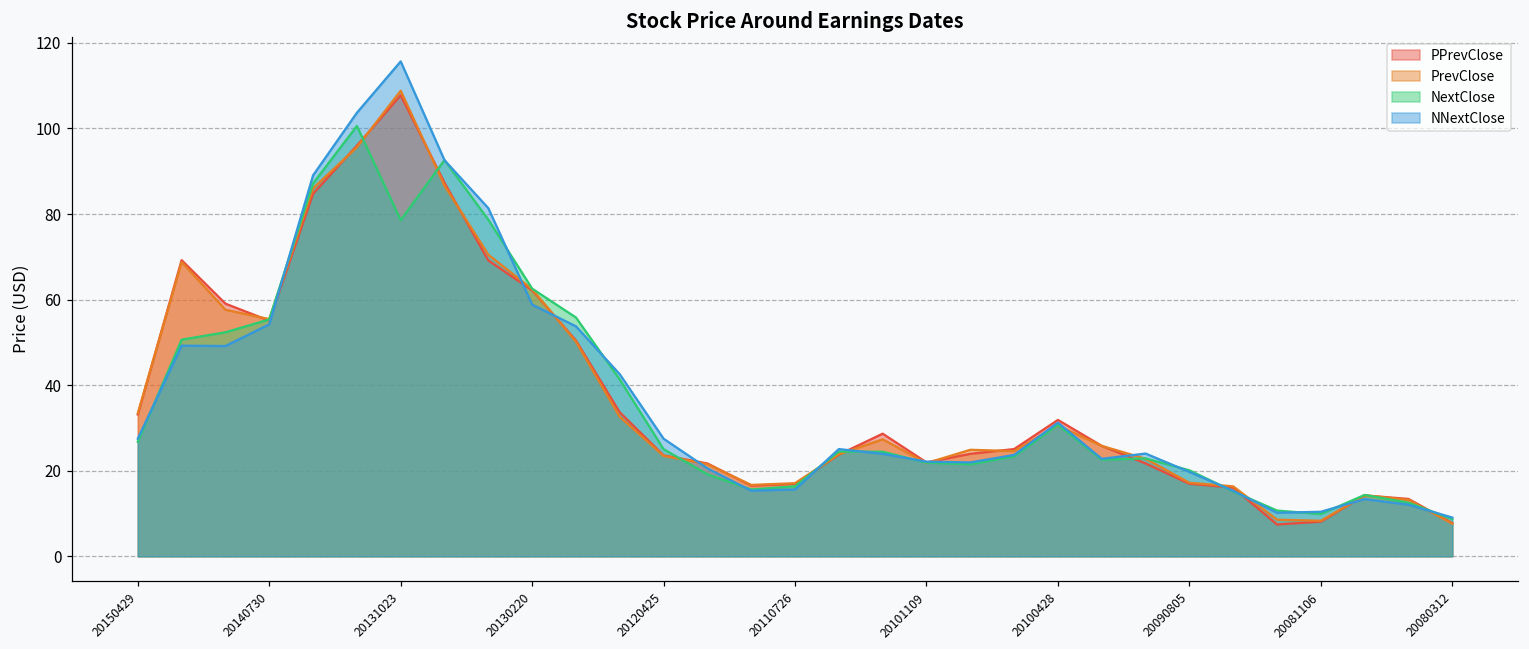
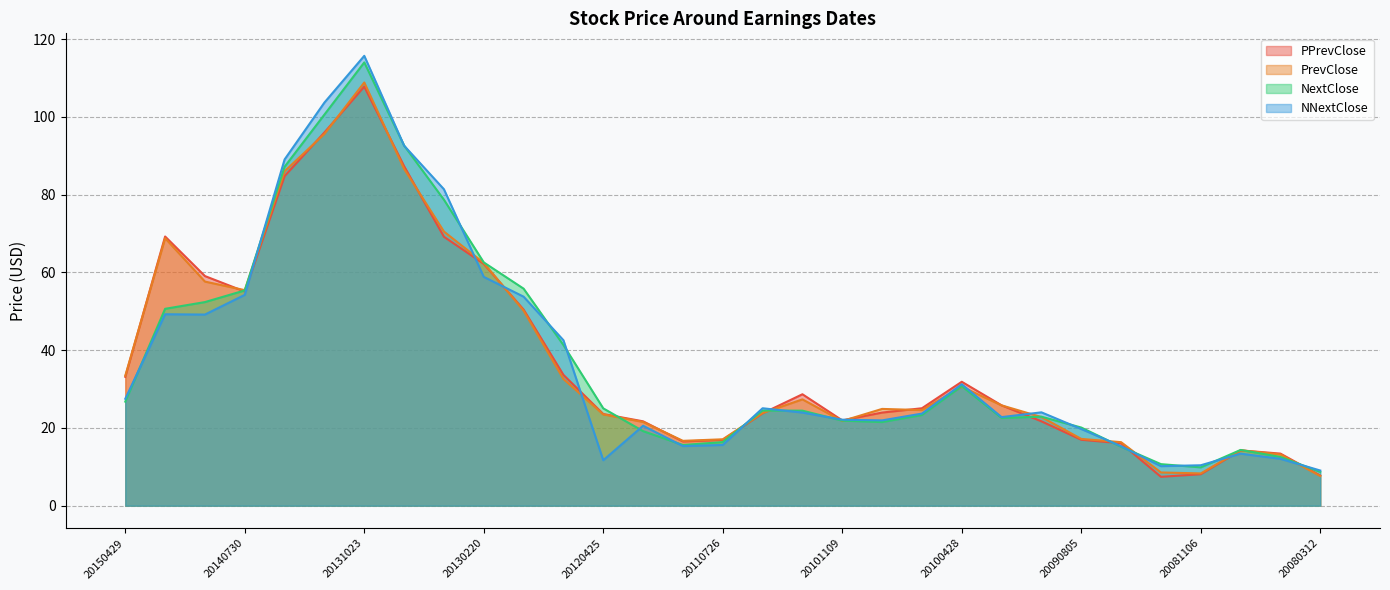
  {
    "NextClose": {
      "20150429": 27,
-     "20131023": 79,
+     "20131023": 114,
      "20120425": 25
    },
    "NNextClose": {
      "20150429": 27,
      "20140730": 54,
      "20131023": 116,
      "20130220": 59,
-     "20120425": 27,
+     "20120425": 12,
      "20110726": 16
    }
  }
